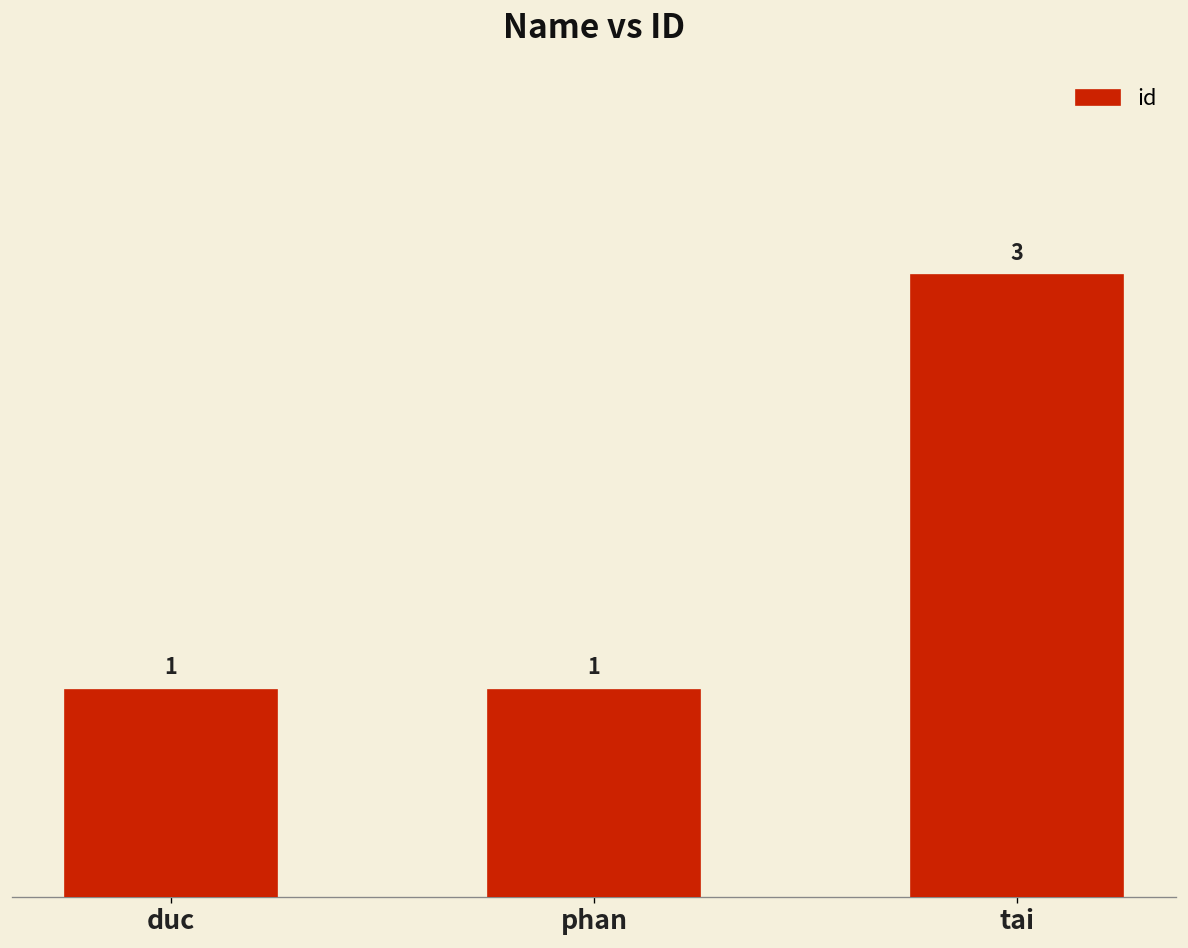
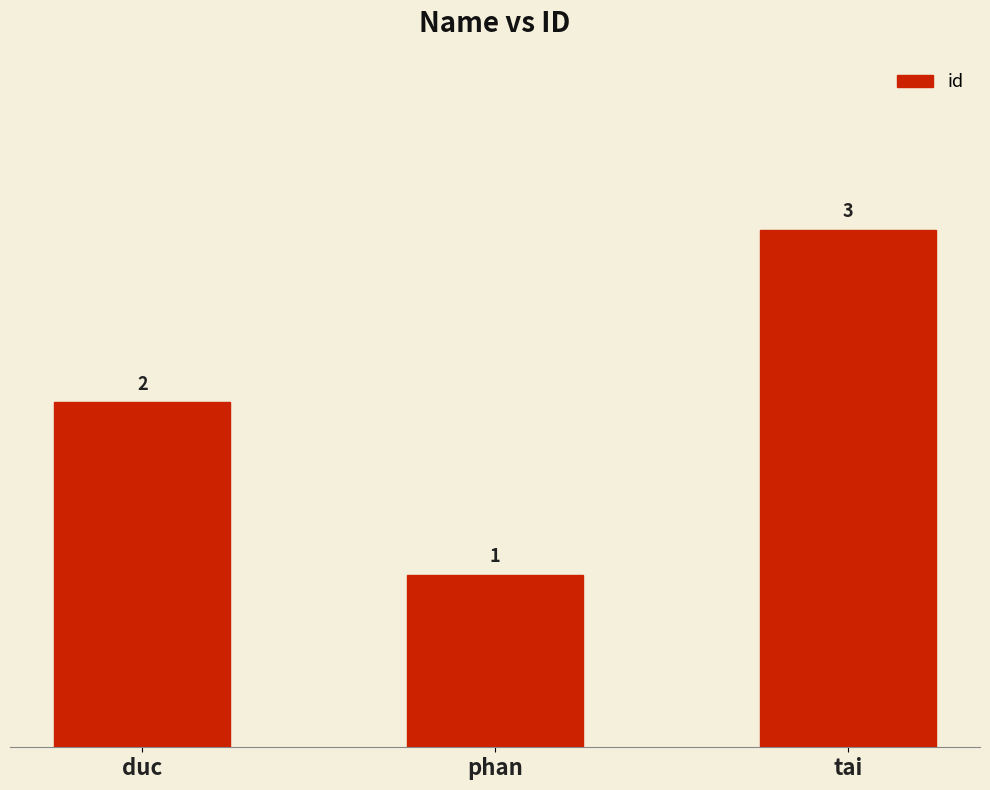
  {
-   "duc": 1,
+   "duc": 2,
    "phan": 1,
    "tai": 3
  }
